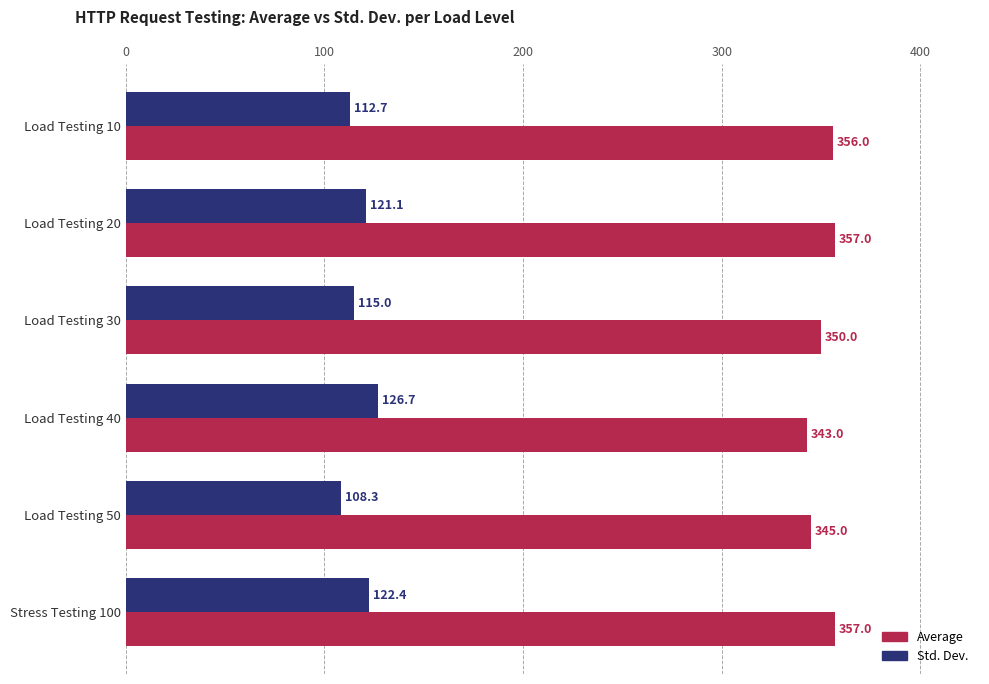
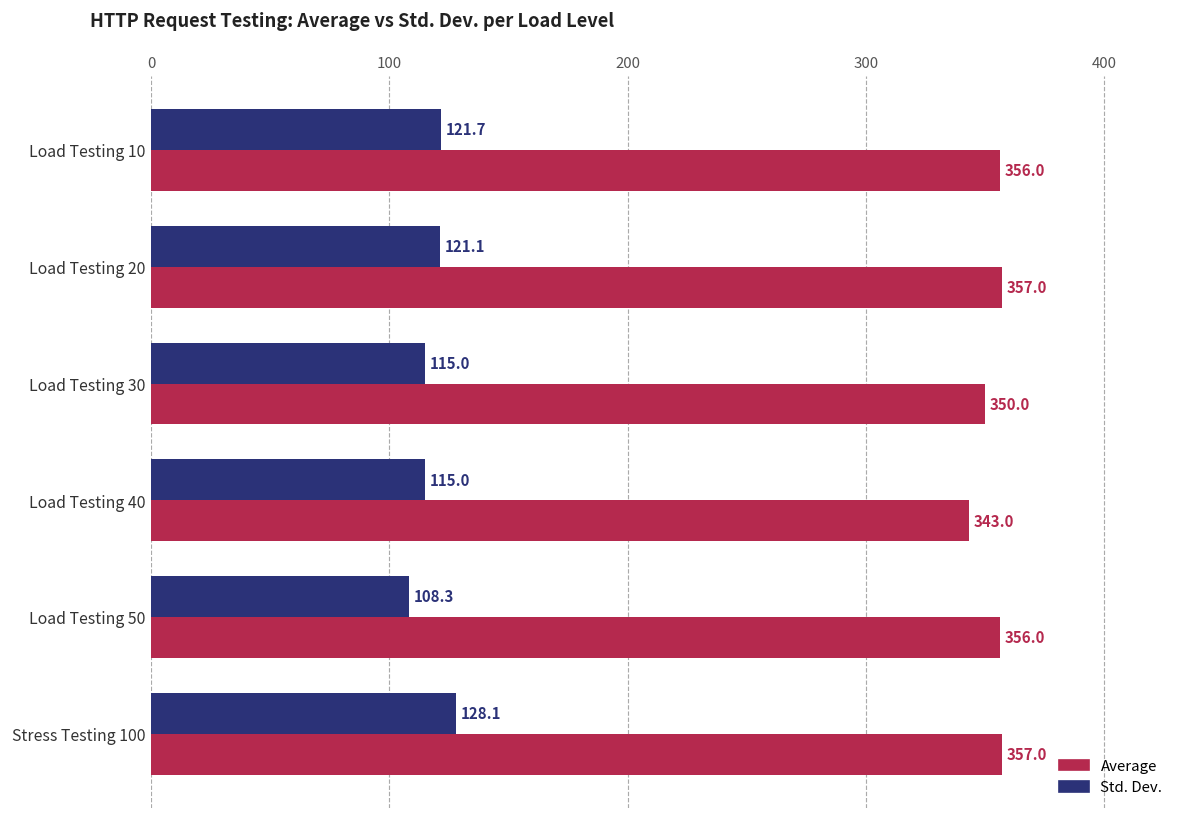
  {
    "Average": {
      "Load Testing 10": 356.0,
      "Load Testing 20": 357.0,
      "Load Testing 30": 350.0,
      "Load Testing 40": 343.0,
-     "Load Testing 50": 345.0,
+     "Load Testing 50": 356.0,
      "Stress Testing 100": 357.0
    },
    "Std. Dev.": {
-     "Load Testing 10": 112.7,
+     "Load Testing 10": 121.7,
      "Load Testing 20": 121.1,
      "Load Testing 30": 115.0,
-     "Load Testing 40": 126.7,
+     "Load Testing 40": 115.0,
      "Load Testing 50": 108.3,
-     "Stress Testing 100": 122.4
+     "Stress Testing 100": 128.1
    }
  }
